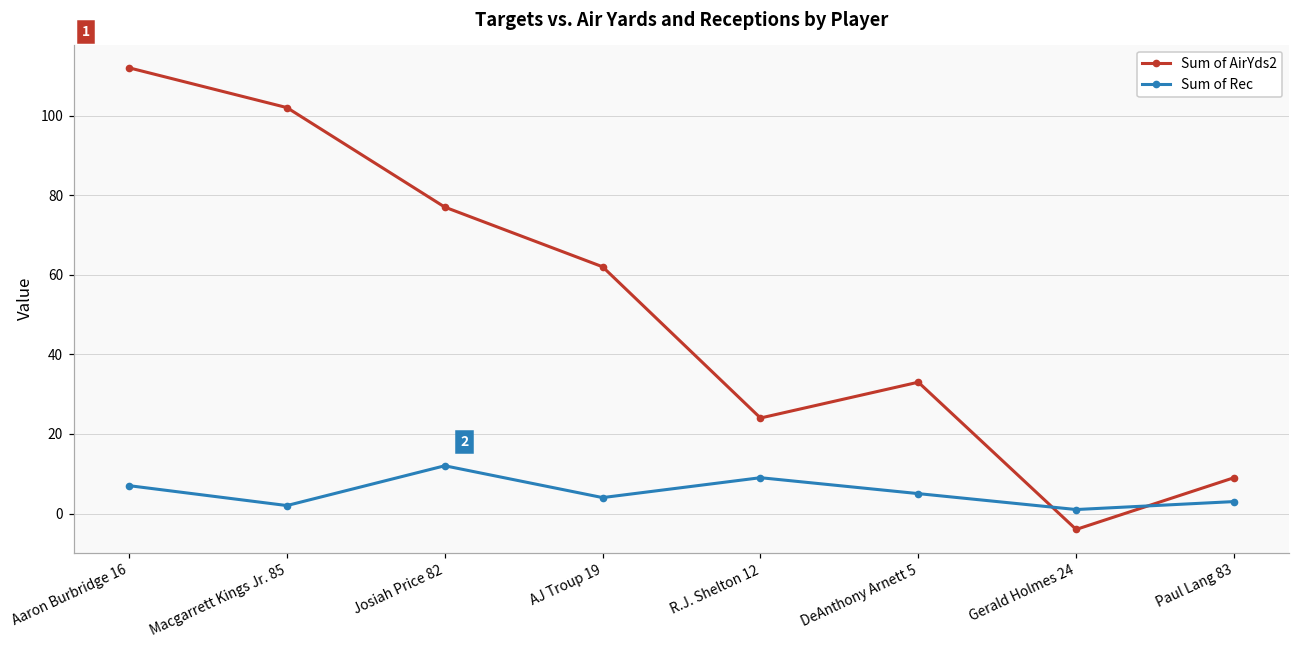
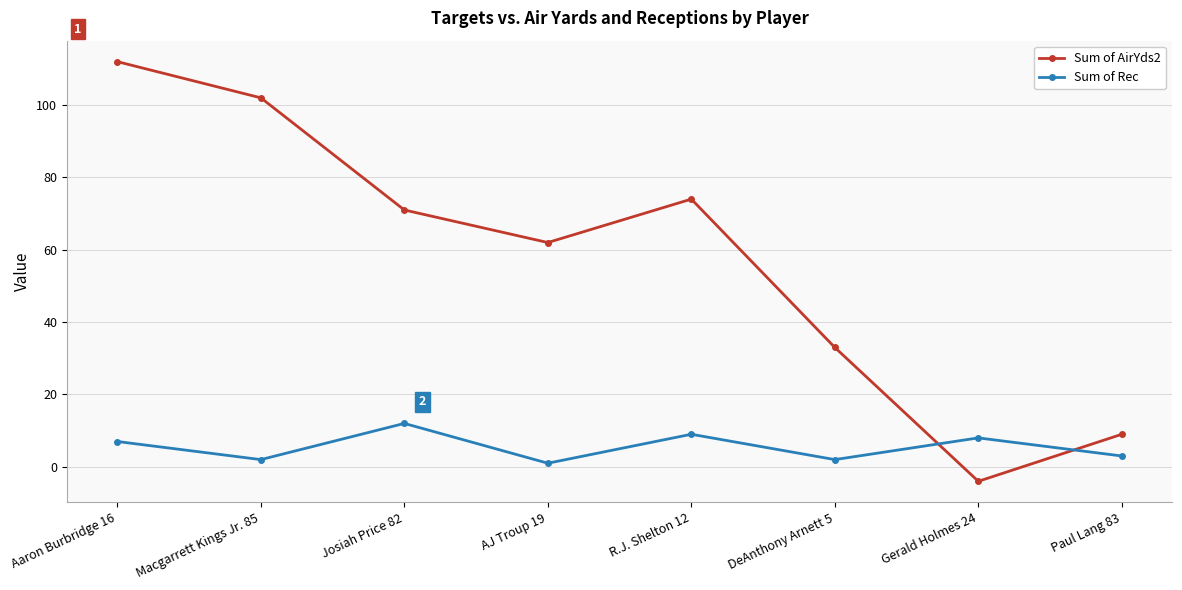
  {
    "Sum of AirYds2": {
      "Aaron Burbridge 16": 112,
      "Macgarrett Kings Jr. 85": 102,
-     "Josiah Price 82": 77,
+     "Josiah Price 82": 71,
      "AJ Troup 19": 62,
-     "R.J. Shelton 12": 24,
+     "R.J. Shelton 12": 74,
      "DeAnthony Arnett 5": 33,
      "Gerald Holmes 24": -4,
      "Paul Lang 83": 9
    },
    "Sum of Rec": {
      "Aaron Burbridge 16": 7,
      "Macgarrett Kings Jr. 85": 2,
-     "AJ Troup 19": 4,
+     "AJ Troup 19": 1,
      "R.J. Shelton 12": 9,
-     "DeAnthony Arnett 5": 5,
-     "Gerald Holmes 24": 1,
+     "DeAnthony Arnett 5": 2,
+     "Gerald Holmes 24": 8,
      "Paul Lang 83": 3
    }
  }
